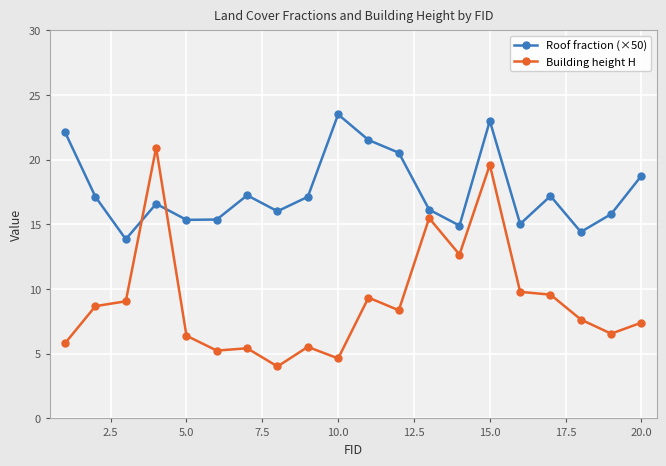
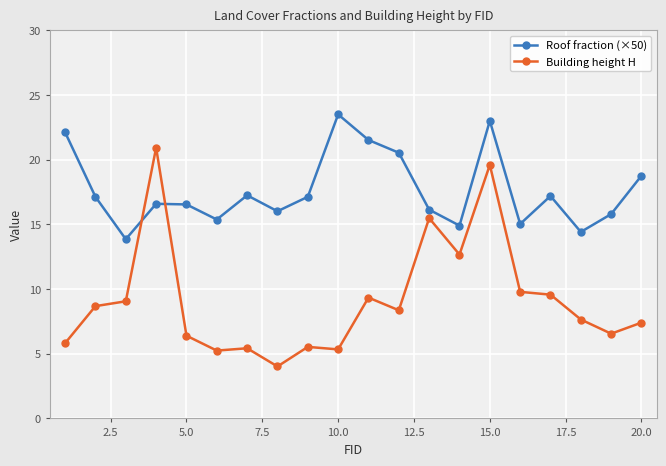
  {
    "Roof fraction (×50)": {
-     "5.0": 15.4,
+     "5.0": 16.5,
      "10.0": 23.5,
      "15.0": 23.0,
      "20.0": 18.8
    },
    "Building height H": {
      "5.0": 6.4,
-     "10.0": 4.6,
+     "10.0": 5.3,
      "15.0": 19.6,
      "20.0": 7.4
    }
  }
